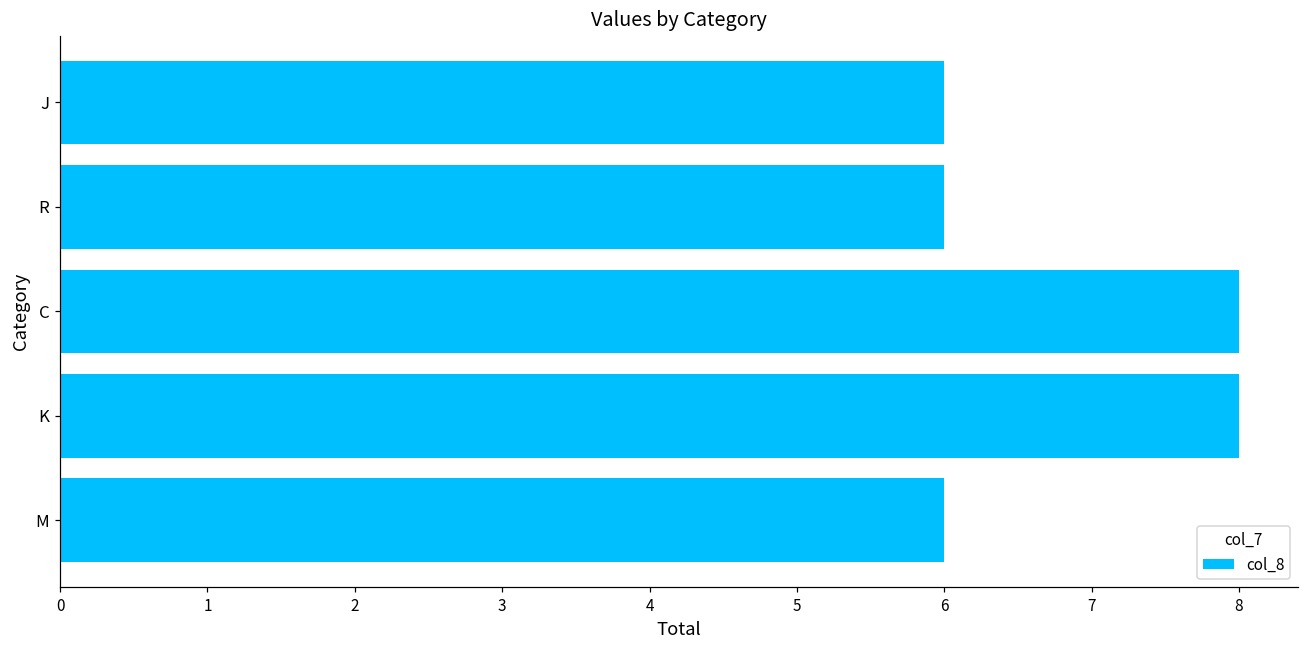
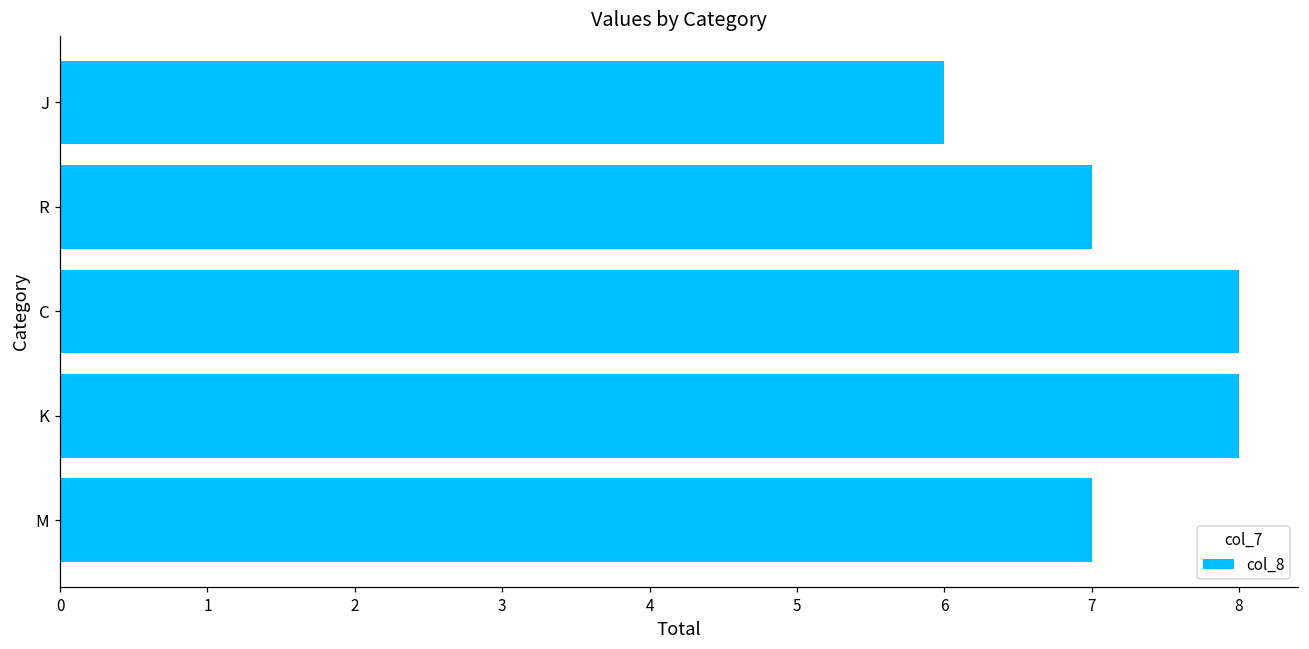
  {
    "J": 6,
-   "R": 6,
+   "R": 7,
    "C": 8,
    "K": 8,
-   "M": 6
+   "M": 7
  }
